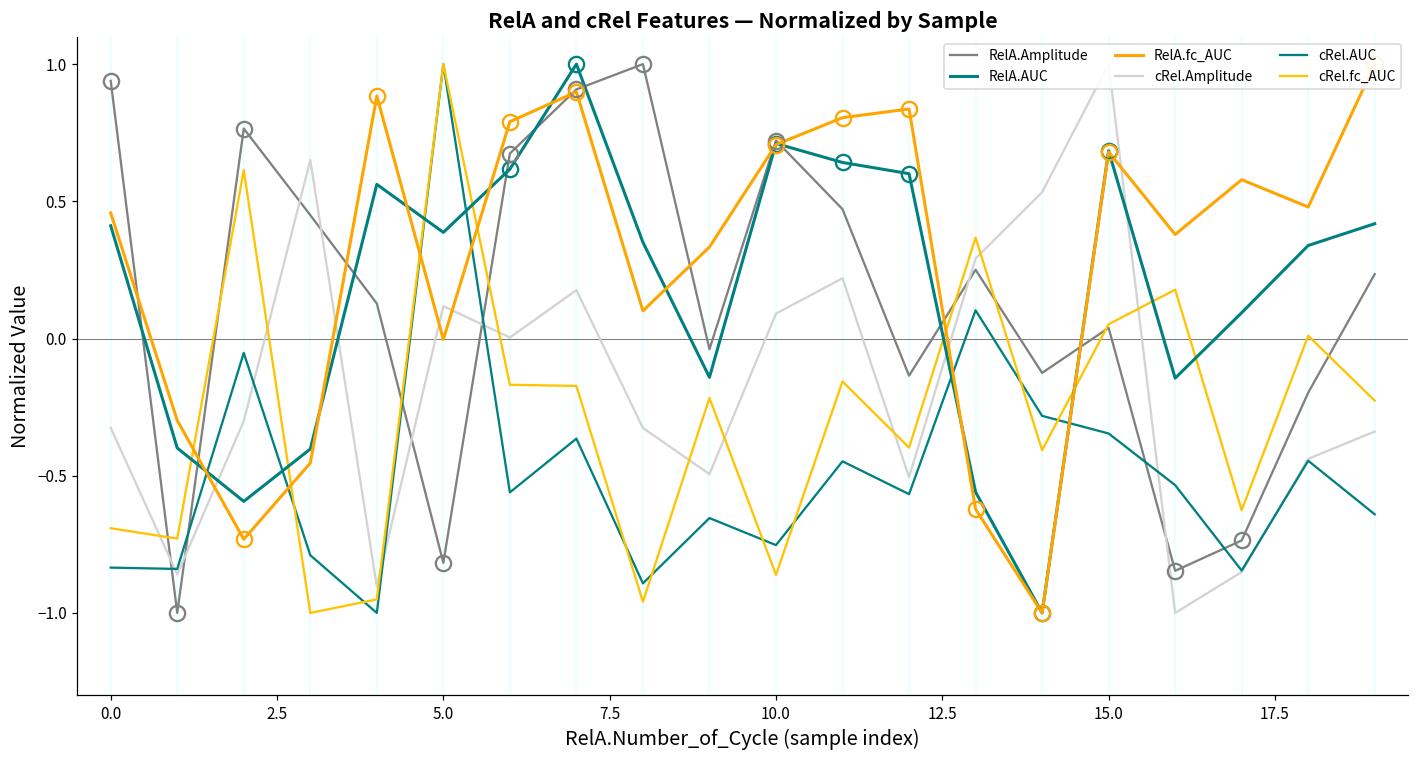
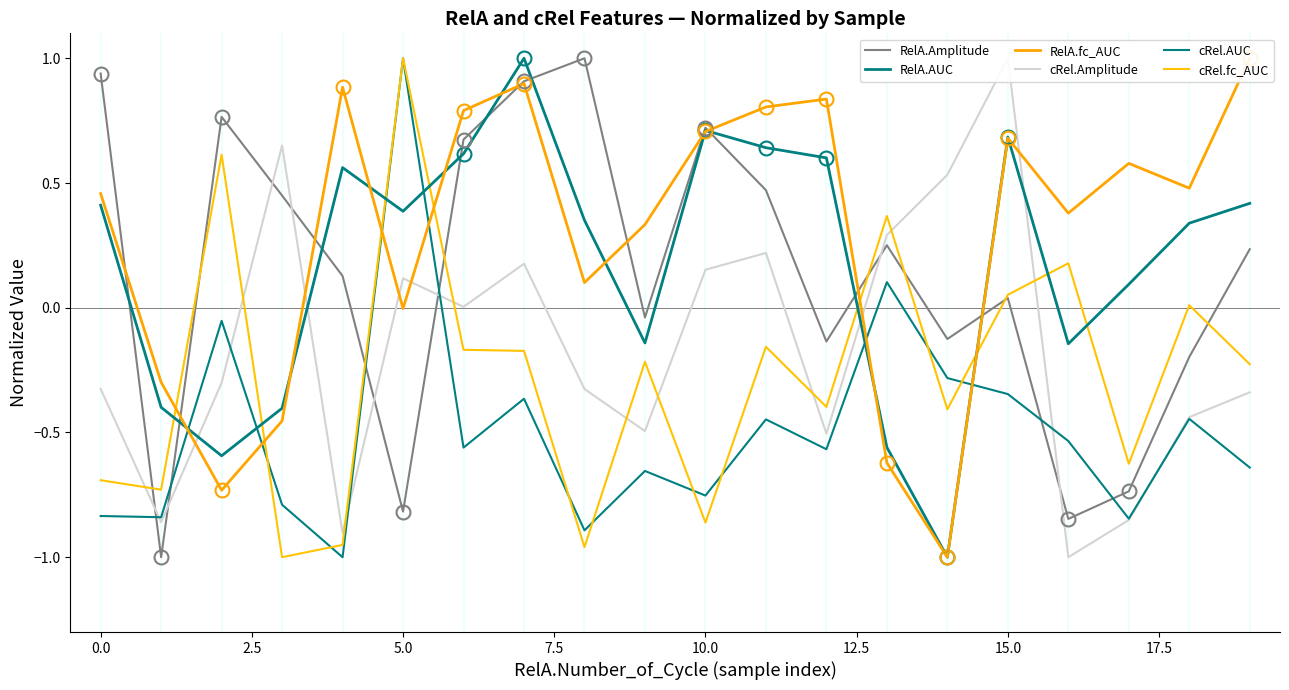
  {
    "cRel.Amplitude": {
      "0.0": -0.33,
      "5.0": 0.12,
-     "10.0": 0.09
+     "10.0": 0.15
    }
  }
